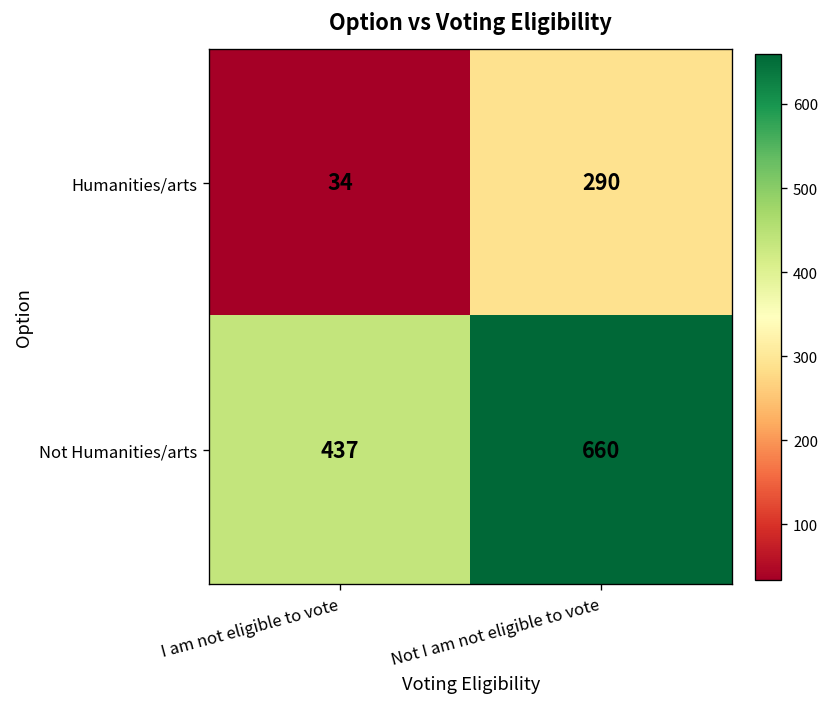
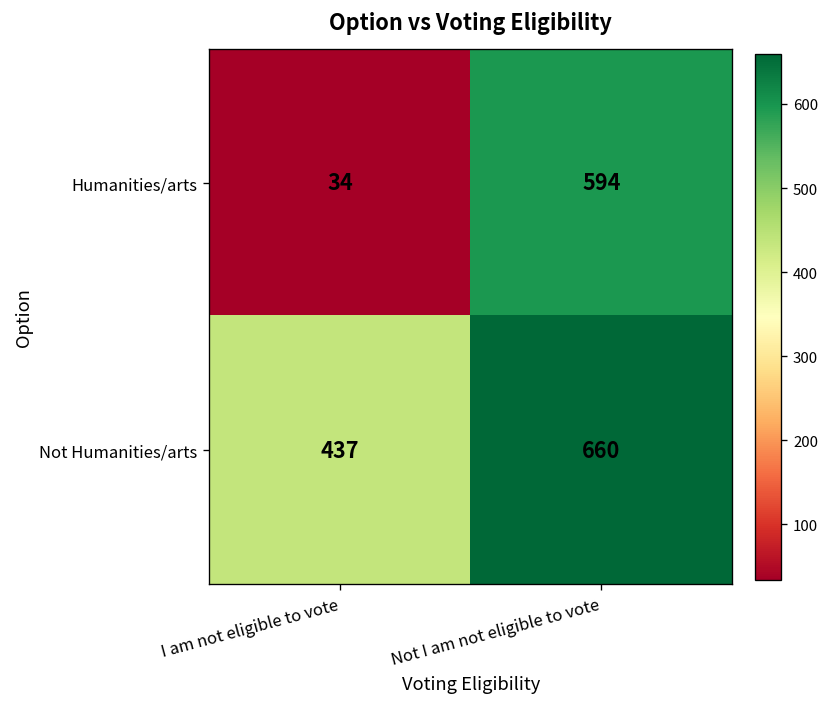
  {
    "Humanities/arts": {
      "I am not eligible to vote": 34,
-     "Not I am not eligible to vote": 290
+     "Not I am not eligible to vote": 594
    },
    "Not Humanities/arts": {
      "I am not eligible to vote": 437,
      "Not I am not eligible to vote": 660
    }
  }
